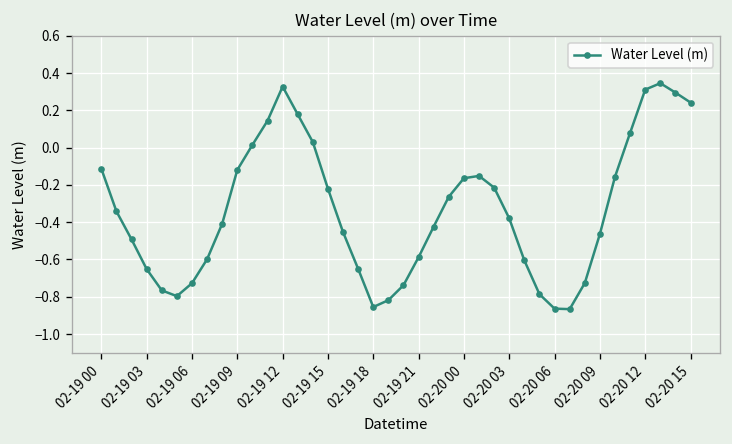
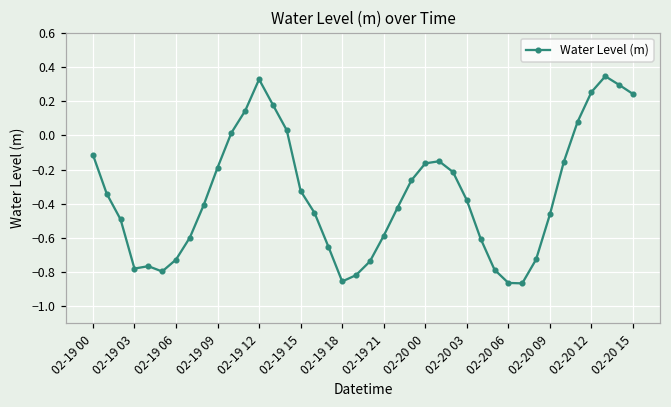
  {
    "02-19 00": -0.11,
-   "02-19 03": -0.65,
+   "02-19 03": -0.78,
    "02-19 06": -0.73,
-   "02-19 09": -0.12,
+   "02-19 09": -0.19,
    "02-19 12": 0.33,
-   "02-19 15": -0.22,
+   "02-19 15": -0.33,
    "02-19 18": -0.86,
    "02-19 21": -0.59,
    "02-20 00": -0.16,
    "02-20 03": -0.38,
    "02-20 06": -0.86,
    "02-20 09": -0.46,
-   "02-20 12": 0.31,
+   "02-20 12": 0.25,
    "02-20 15": 0.24
  }
